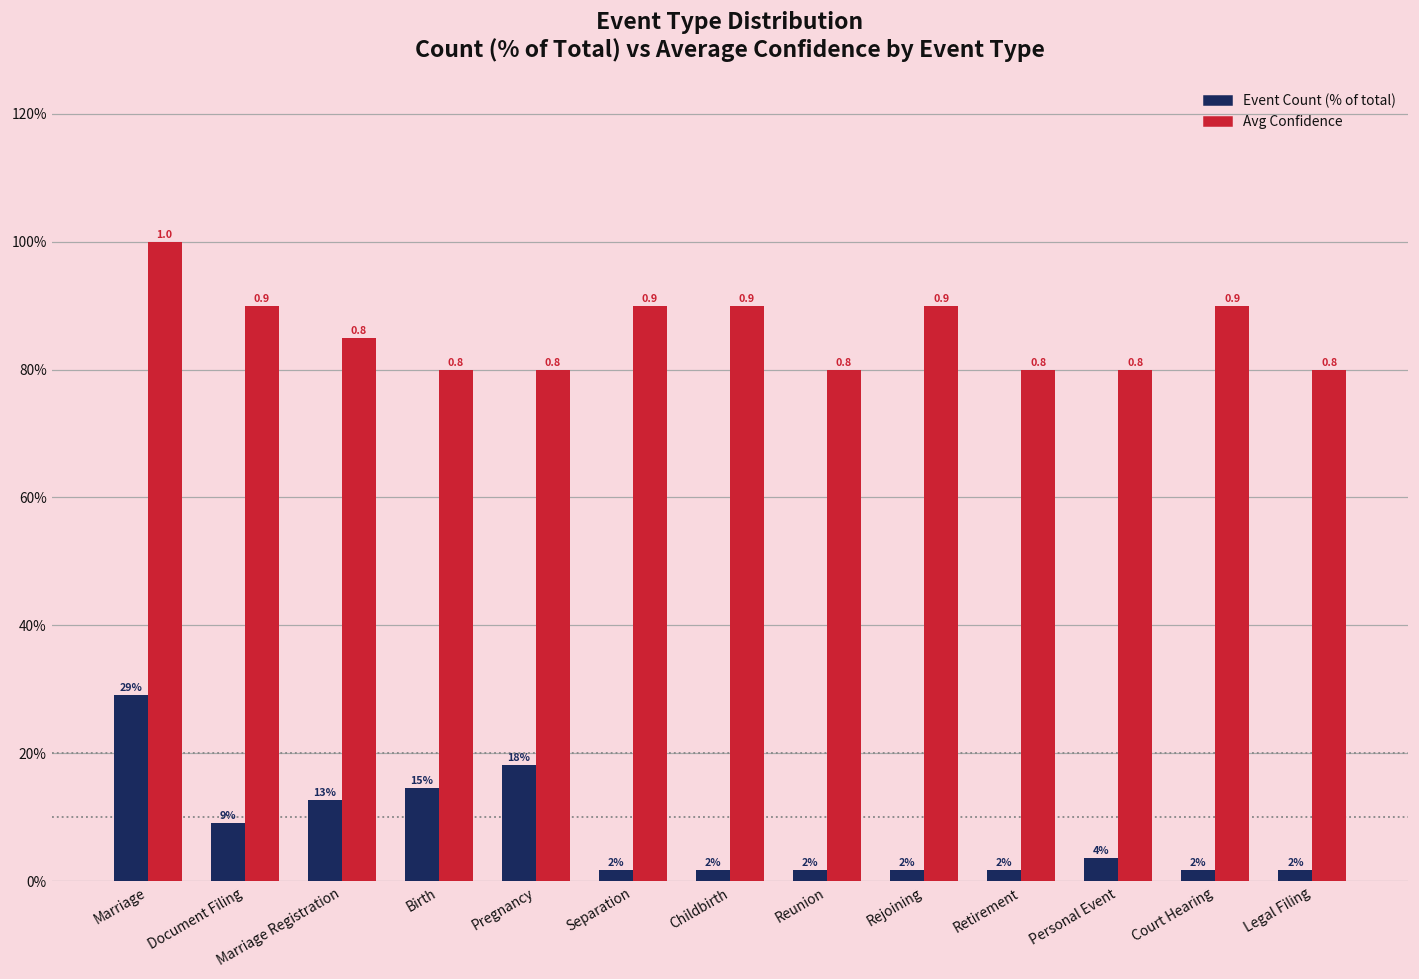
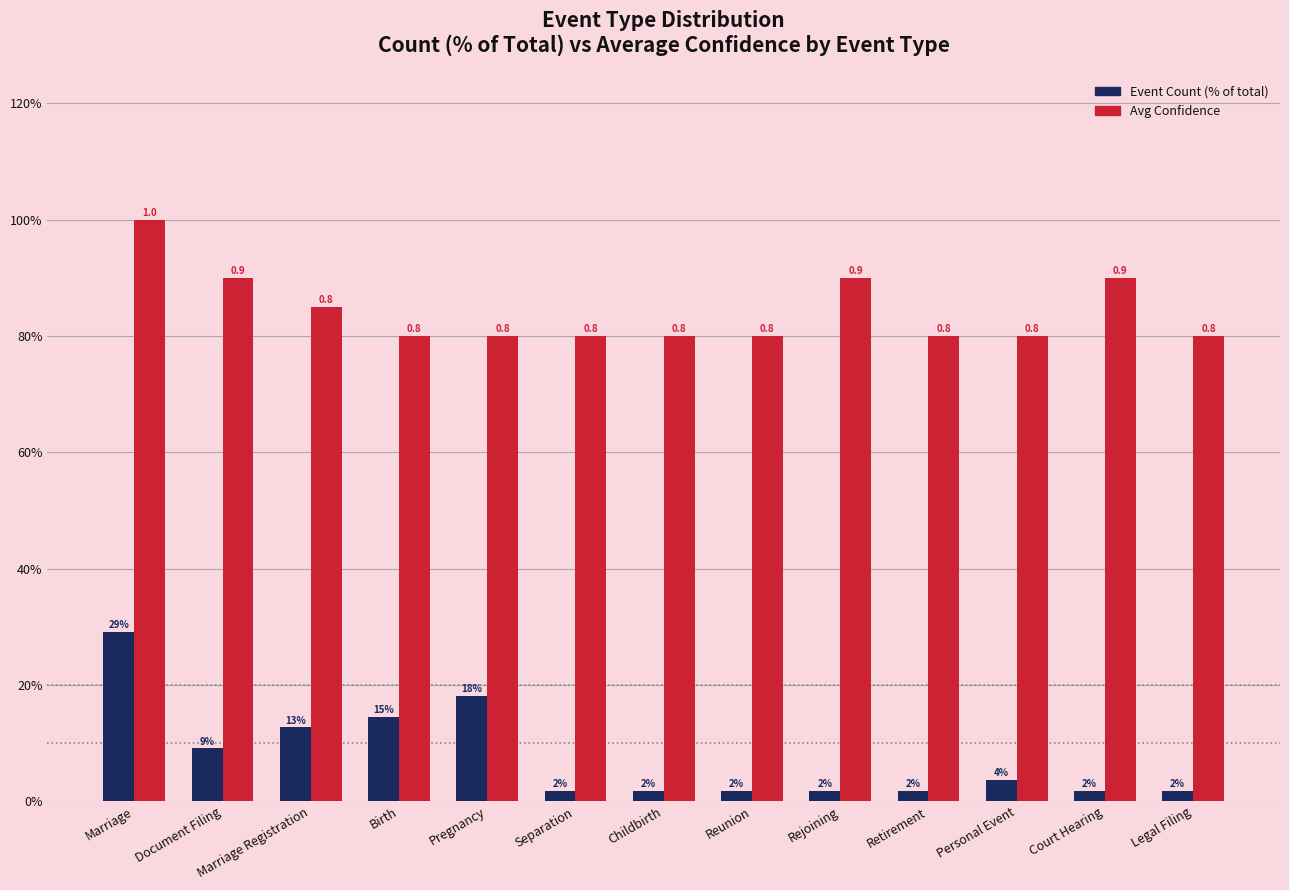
  {
    "Event Count (% of total)": {
      "Marriage": "29%",
      "Document Filing": "9%",
      "Marriage Registration": "13%",
      "Birth": "15%",
      "Pregnancy": "18%",
      "Separation": "2%",
      "Childbirth": "2%",
      "Reunion": "2%",
      "Rejoining": "2%",
      "Retirement": "2%",
      "Personal Event": "4%",
      "Court Hearing": "2%",
      "Legal Filing": "2%"
    },
    "Avg Confidence": {
      "Marriage": "1.0",
      "Document Filing": "0.9",
      "Marriage Registration": "0.8",
      "Birth": "0.8",
      "Pregnancy": "0.8",
-     "Separation": "0.9",
-     "Childbirth": "0.9",
+     "Separation": "0.8",
+     "Childbirth": "0.8",
      "Reunion": "0.8",
      "Rejoining": "0.9",
      "Retirement": "0.8",
      "Personal Event": "0.8",
      "Court Hearing": "0.9",
      "Legal Filing": "0.8"
    }
  }
